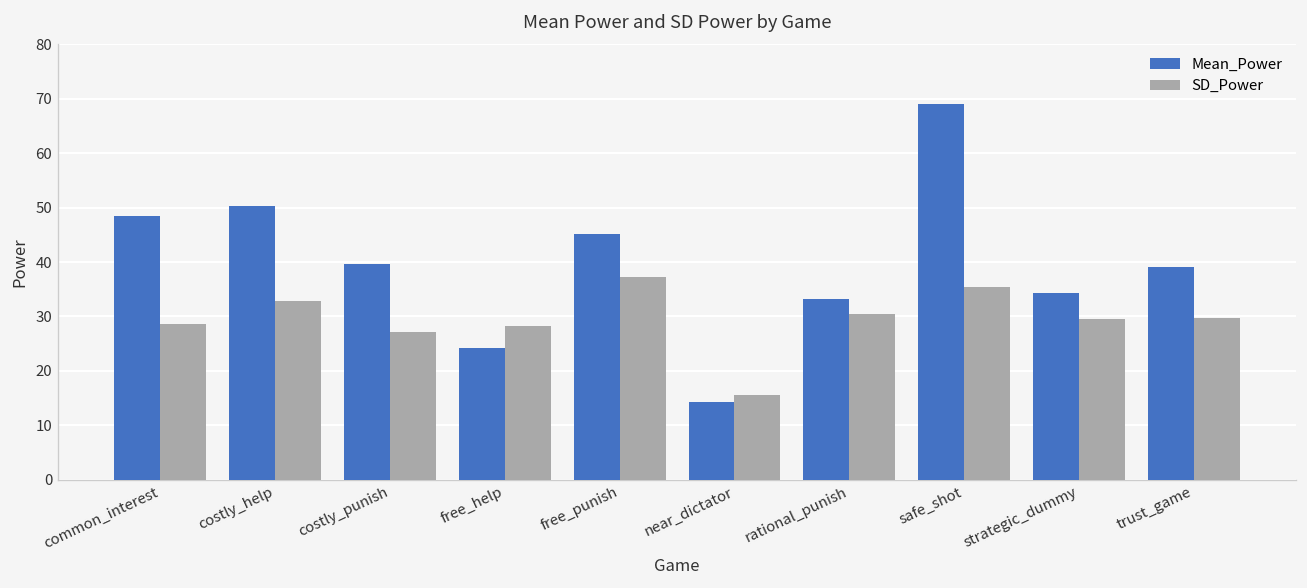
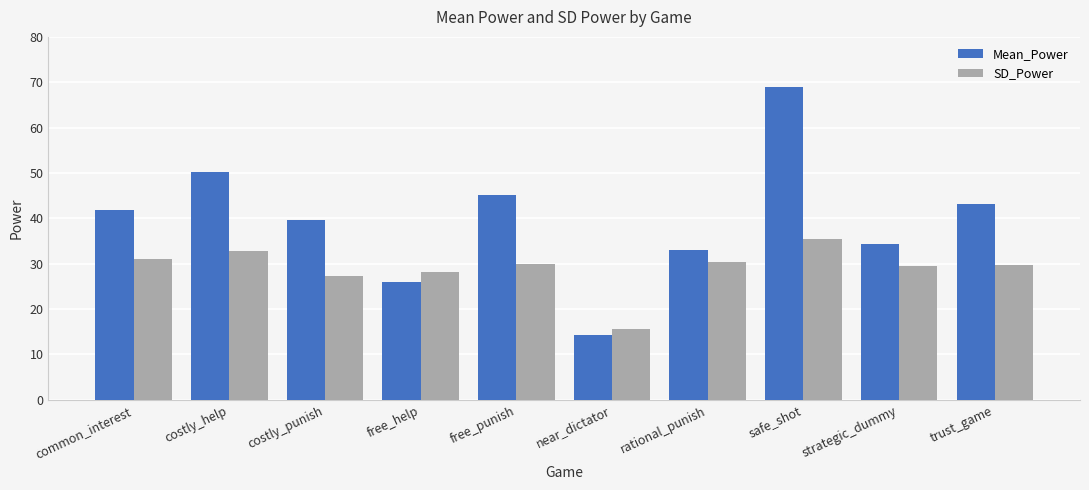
  {
    "Mean_Power": {
-     "common_interest": 49,
+     "common_interest": 42,
      "costly_help": 50,
      "costly_punish": 40,
-     "free_help": 24,
+     "free_help": 26,
      "free_punish": 45,
      "near_dictator": 14,
      "rational_punish": 33,
      "safe_shot": 69,
      "strategic_dummy": 34,
-     "trust_game": 39
+     "trust_game": 43
    },
    "SD_Power": {
-     "common_interest": 29,
+     "common_interest": 31,
      "costly_help": 33,
      "costly_punish": 27,
      "free_help": 28,
-     "free_punish": 37,
+     "free_punish": 30,
      "near_dictator": 16,
      "rational_punish": 30,
      "safe_shot": 35,
      "strategic_dummy": 29,
      "trust_game": 30
    }
  }
